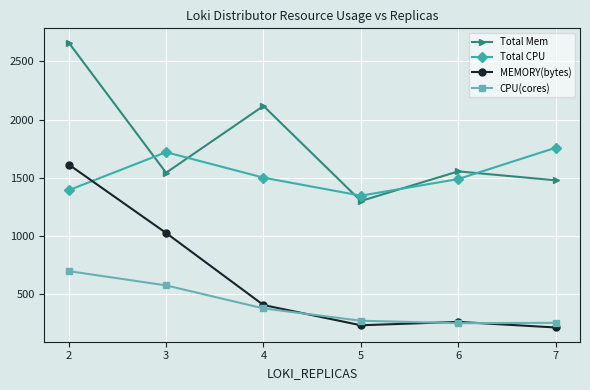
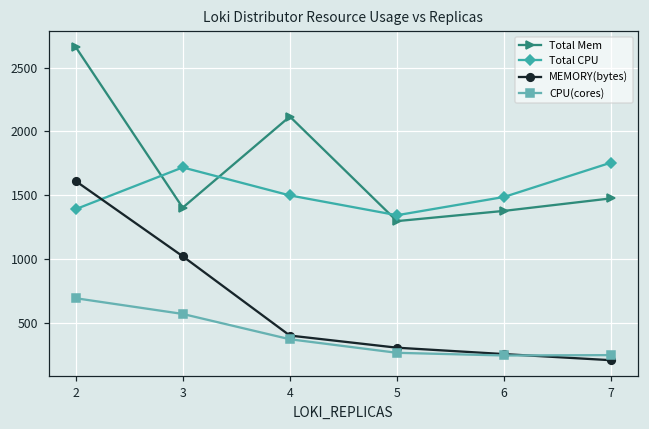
  {
    "Total Mem": {
      "2": 2660,
-     "3": 1540,
+     "3": 1400,
      "4": 2120,
      "5": 1300,
-     "6": 1550,
+     "6": 1380,
      "7": 1480
    },
    "MEMORY(bytes)": {
      "2": 1610,
      "3": 1020,
      "4": 400,
-     "5": 230,
+     "5": 310,
      "7": 210
    }
  }
